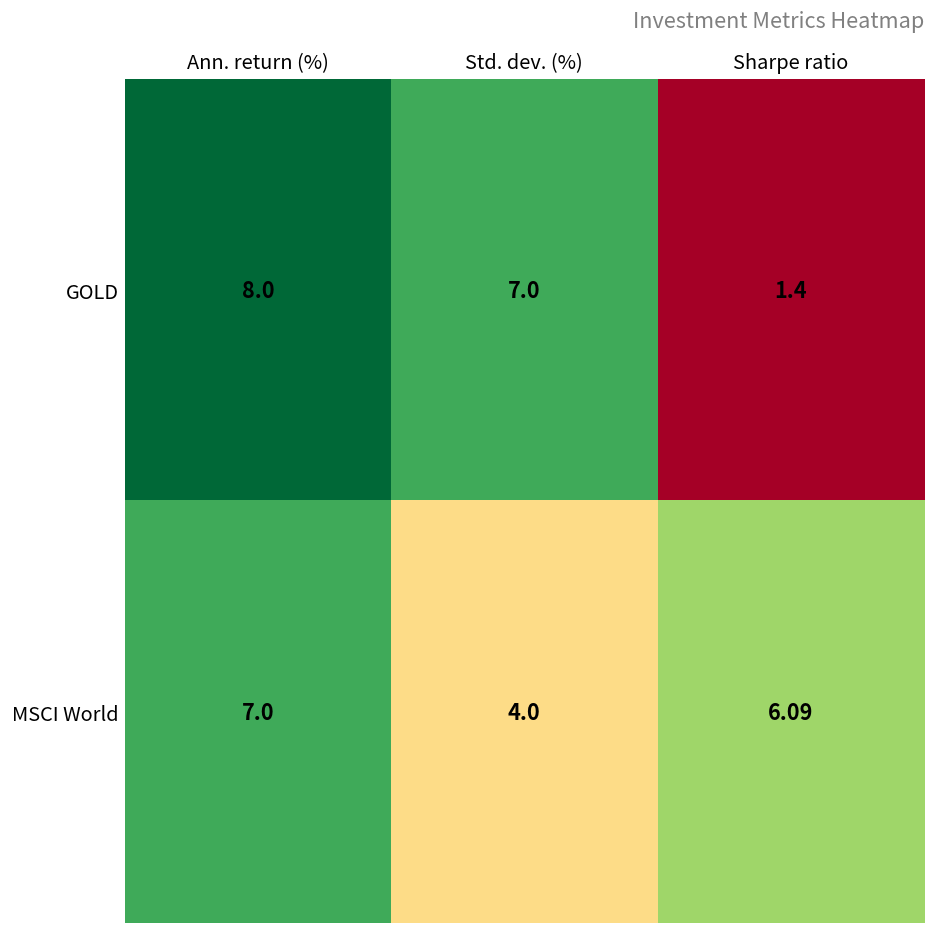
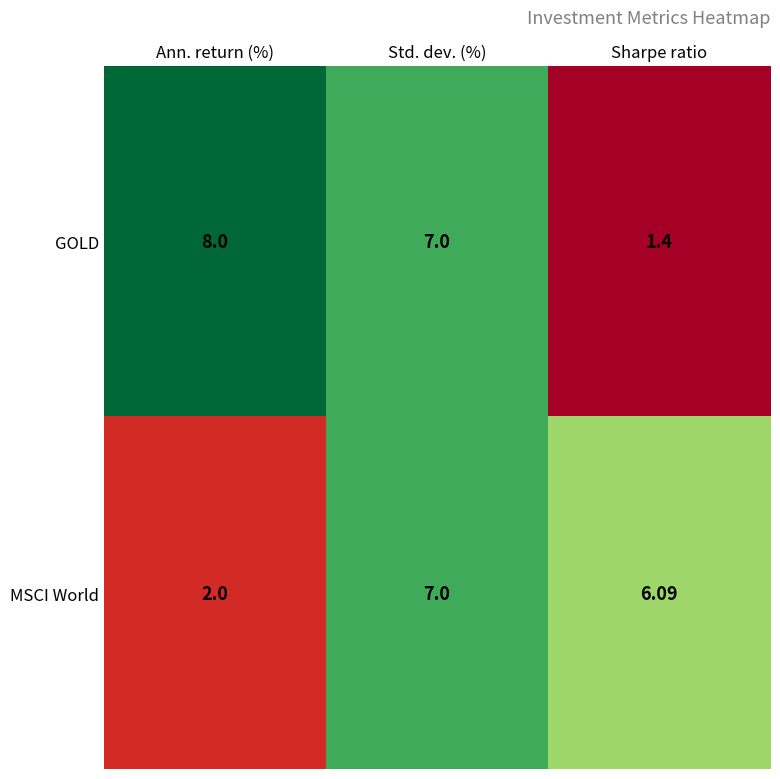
  {
    "GOLD": {
      "Ann. return (%)": 8.0,
      "Std. dev. (%)": 7.0,
      "Sharpe ratio": 1.4
    },
    "MSCI World": {
-     "Ann. return (%)": 7.0,
-     "Std. dev. (%)": 4.0,
+     "Ann. return (%)": 2.0,
+     "Std. dev. (%)": 7.0,
      "Sharpe ratio": 6.09
    }
  }
